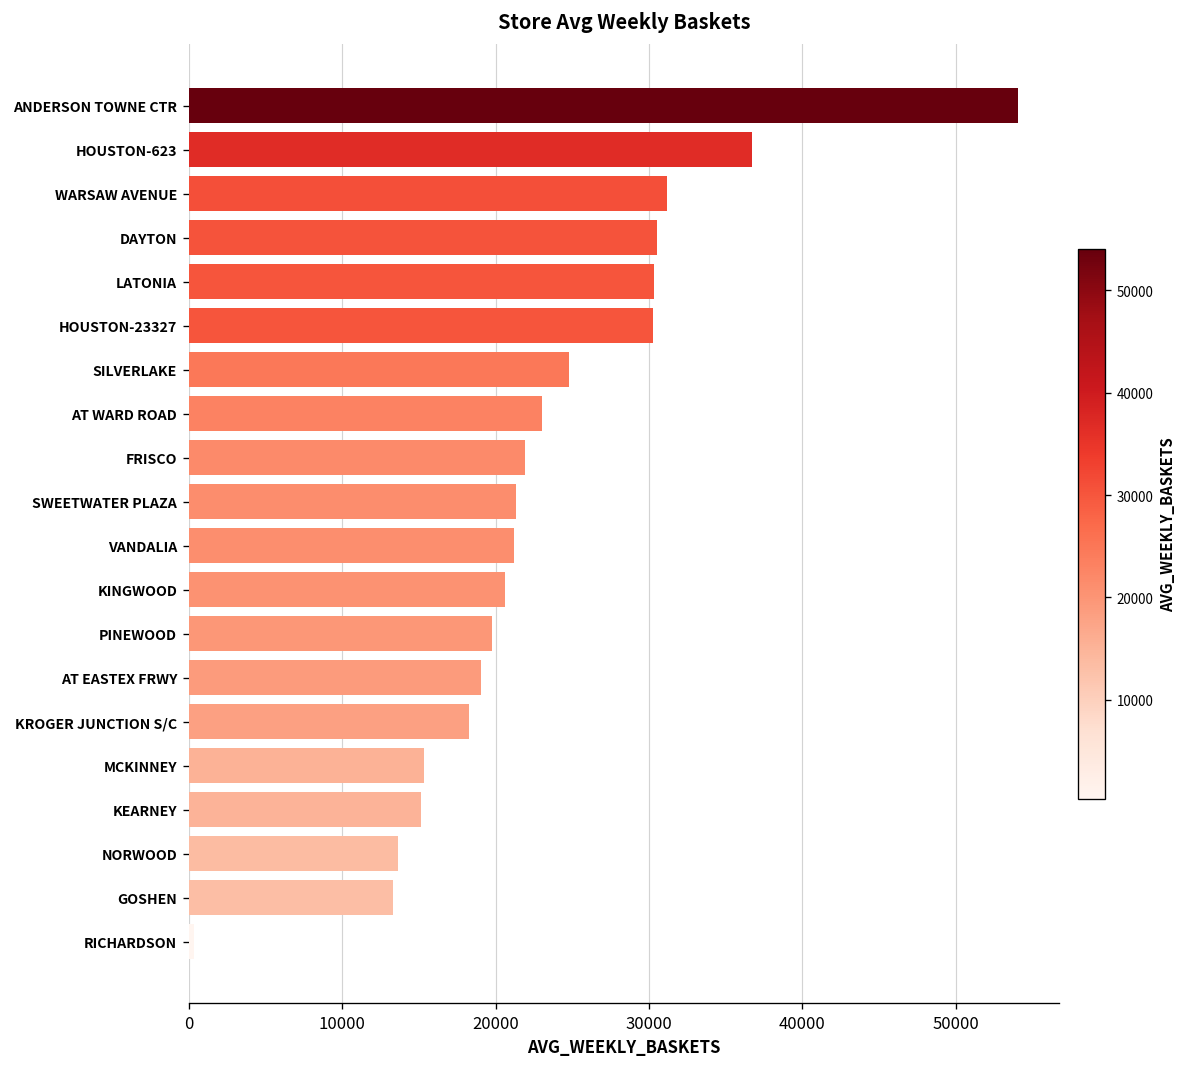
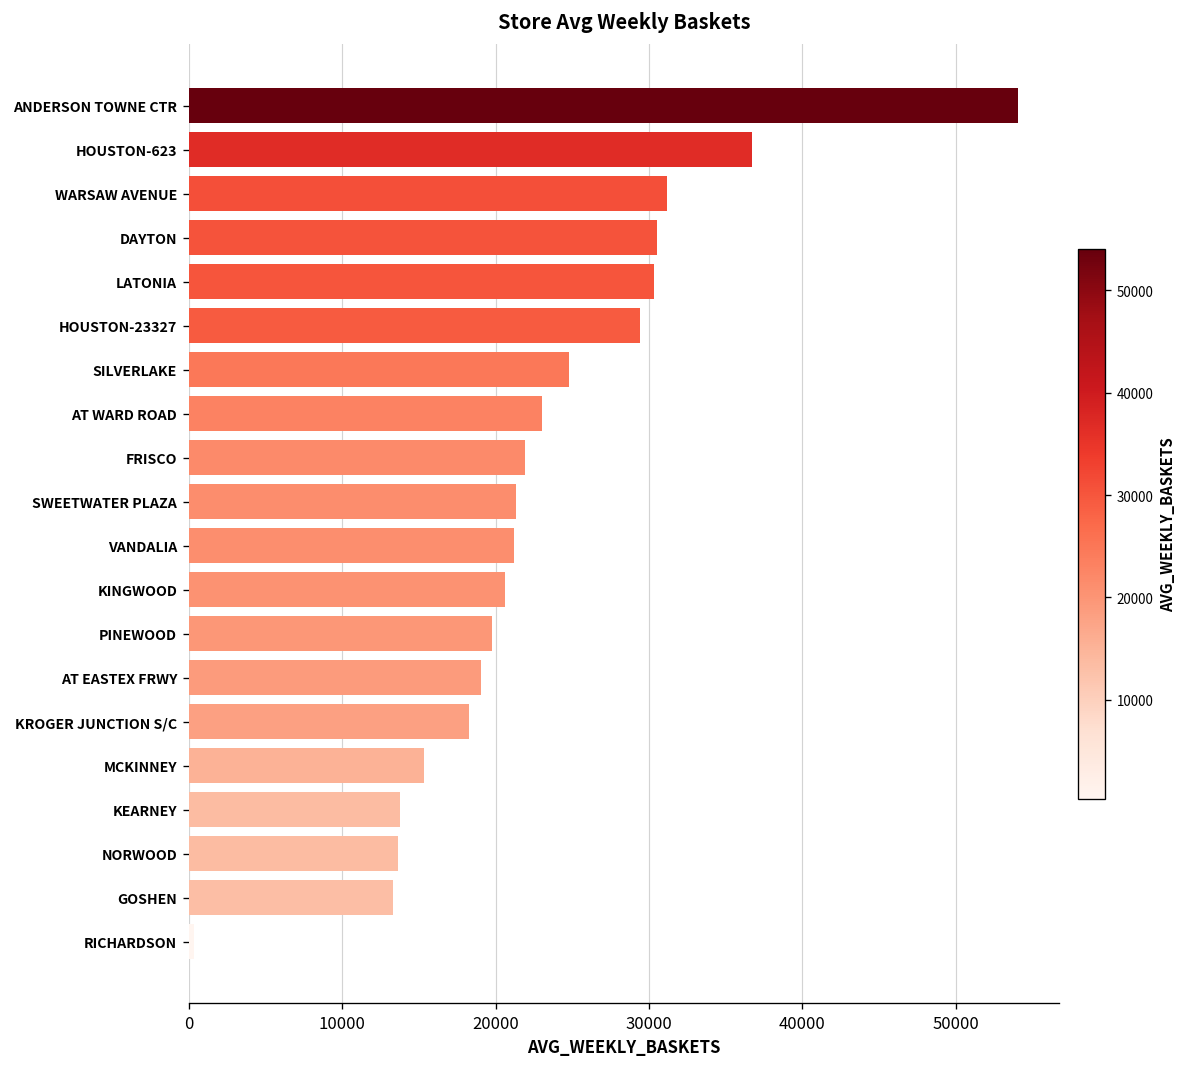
  {
    "ANDERSON TOWNE CTR": 54100,
    "HOUSTON-623": 36700,
    "WARSAW AVENUE": 31200,
    "DAYTON": 30500,
    "LATONIA": 30300,
-   "HOUSTON-23327": 30300,
+   "HOUSTON-23327": 29400,
    "SILVERLAKE": 24800,
    "AT WARD ROAD": 23000,
    "FRISCO": 21900,
    "SWEETWATER PLAZA": 21300,
    "VANDALIA": 21200,
    "KINGWOOD": 20600,
    "PINEWOOD": 19800,
    "AT EASTEX FRWY": 19100,
    "KROGER JUNCTION S/C": 18300,
    "MCKINNEY": 15300,
-   "KEARNEY": 15100,
+   "KEARNEY": 13800,
    "NORWOOD": 13600,
    "GOSHEN": 13300,
    "RICHARDSON": 300
  }
